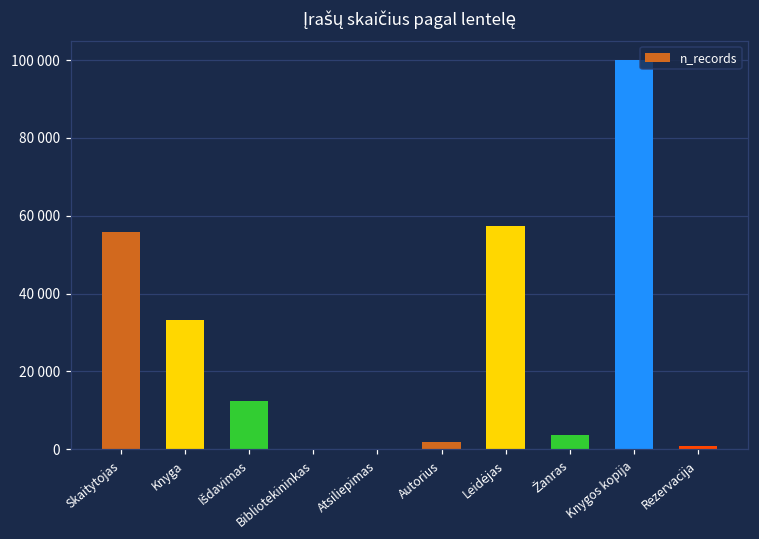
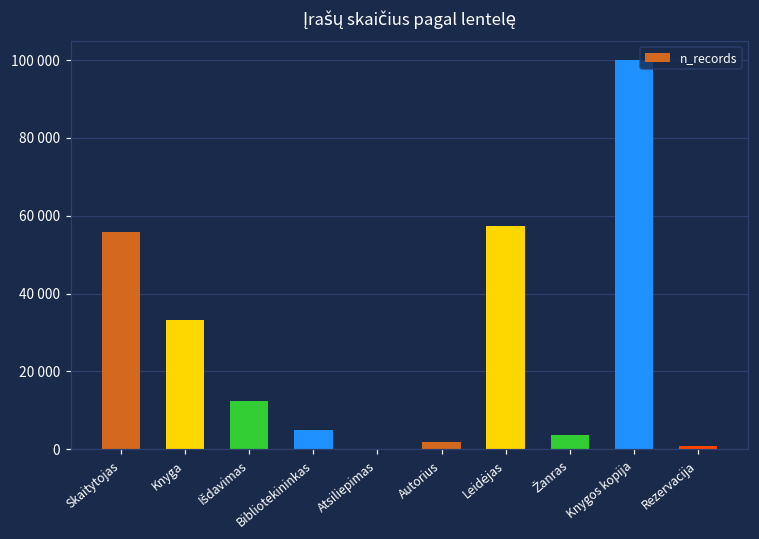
  {
    "Skaitytojas": 56000,
    "Knyga": 33000,
    "Išdavimas": 12000,
-   "Bibliotekininkas": 0,
+   "Bibliotekininkas": 5000,
    "Atsiliepimas": 0,
    "Autorius": 2000,
    "Leidėjas": 57000,
    "Žanras": 4000,
    "Knygos kopija": 100000,
    "Rezervacija": 1000
  }
